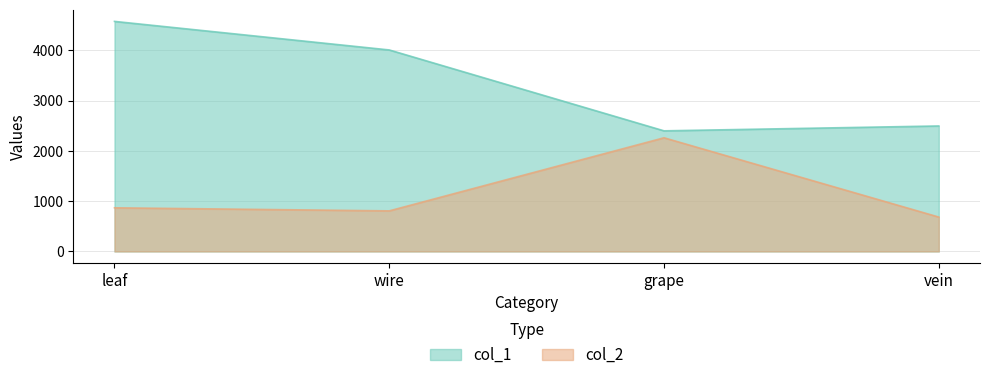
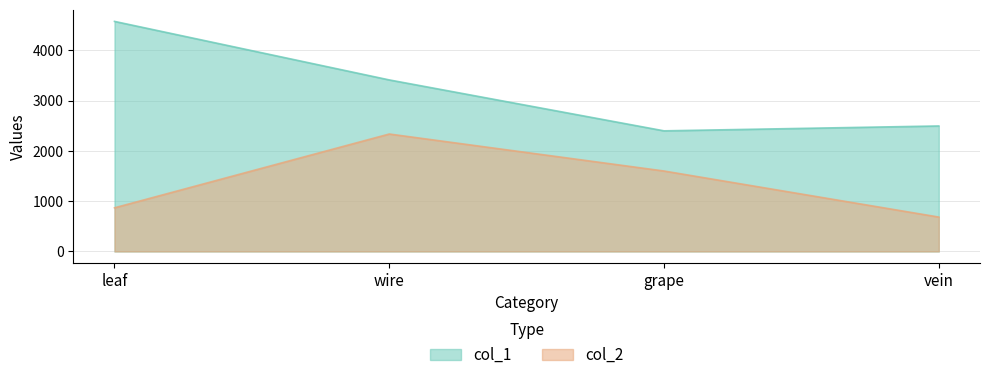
  {
    "col_1": {
      "leaf": 4600,
-     "wire": 4000,
+     "wire": 3400,
      "grape": 2400,
      "vein": 2500
    },
    "col_2": {
      "leaf": 900,
-     "wire": 800,
-     "grape": 2300,
+     "wire": 2300,
+     "grape": 1600,
      "vein": 700
    }
  }
